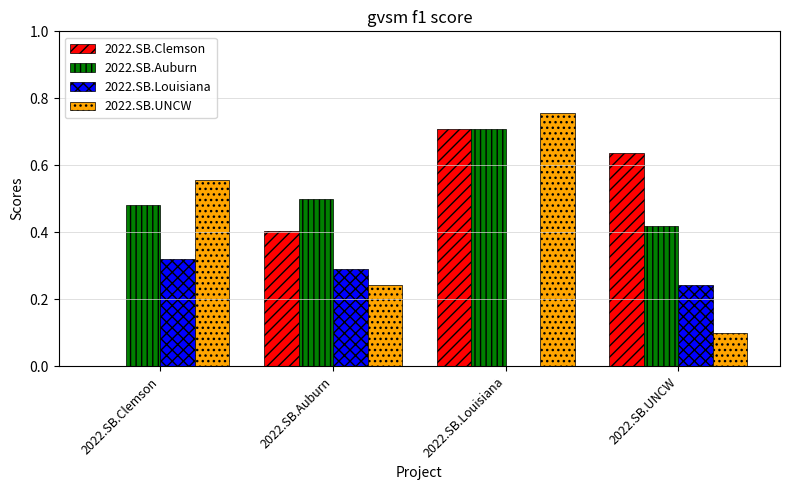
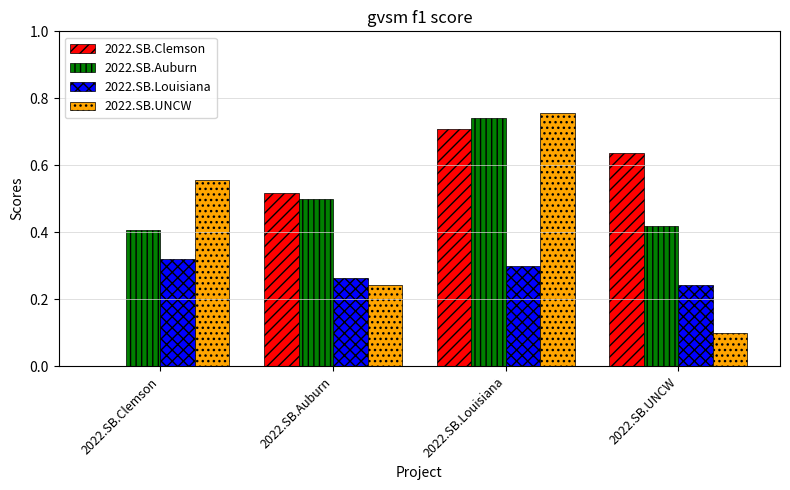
  {
    "2022.SB.Clemson": {
      "2022.SB.Clemson": 0.00,
-     "2022.SB.Auburn": 0.40,
+     "2022.SB.Auburn": 0.52,
      "2022.SB.Louisiana": 0.71,
      "2022.SB.UNCW": 0.64
    },
    "2022.SB.Auburn": {
-     "2022.SB.Clemson": 0.48,
+     "2022.SB.Clemson": 0.41,
      "2022.SB.Auburn": 0.50,
-     "2022.SB.Louisiana": 0.71,
+     "2022.SB.Louisiana": 0.74,
      "2022.SB.UNCW": 0.42
    },
    "2022.SB.Louisiana": {
      "2022.SB.Clemson": 0.32,
-     "2022.SB.Auburn": 0.29,
-     "2022.SB.Louisiana": 0.0,
+     "2022.SB.Auburn": 0.26,
+     "2022.SB.Louisiana": 0.3,
      "2022.SB.UNCW": 0.24
    },
    "2022.SB.UNCW": {
      "2022.SB.Clemson": 0.56,
      "2022.SB.Auburn": 0.24,
      "2022.SB.Louisiana": 0.76,
      "2022.SB.UNCW": 0.10
    }
  }
